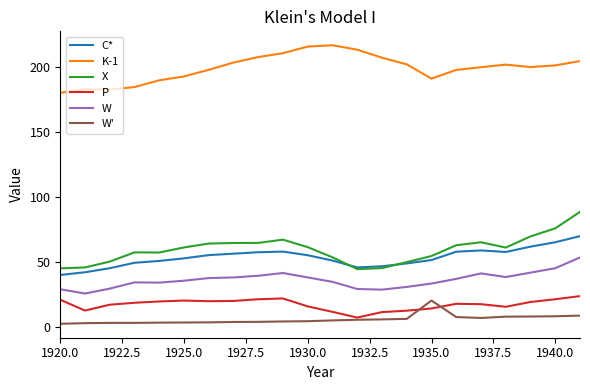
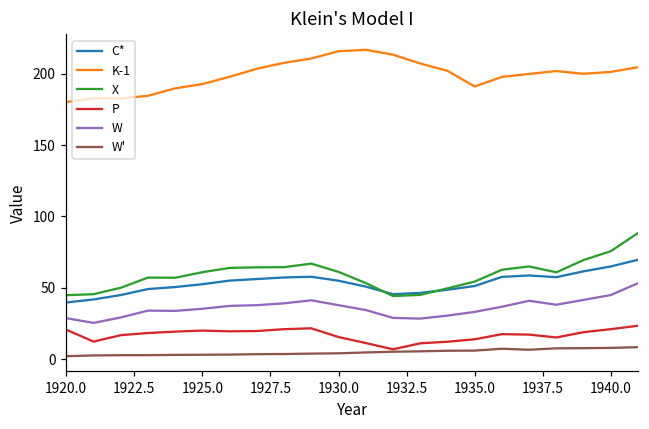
  {
    "C*": {
      "1920.0": 40,
      "1925.0": 53,
      "1930.0": 55,
      "1935.0": 51,
      "1940.0": 65
    },
    "K-1": {
      "1920.0": 180,
      "1925.0": 193,
      "1930.0": 216,
      "1935.0": 191,
      "1940.0": 201
    },
    "X": {
      "1920.0": 45,
      "1925.0": 61,
      "1930.0": 61,
      "1935.0": 54,
      "1940.0": 76
    },
    "P": {
      "1920.0": 21,
      "1925.0": 20,
      "1930.0": 16,
      "1935.0": 14,
      "1940.0": 21
    },
    "W": {
      "1920.0": 29,
      "1925.0": 35,
      "1930.0": 38,
      "1935.0": 33,
      "1940.0": 45
    },
    "W'": {
      "1920.0": 2,
      "1925.0": 3,
      "1930.0": 4,
-     "1935.0": 20,
+     "1935.0": 6,
      "1940.0": 8
    }
  }
